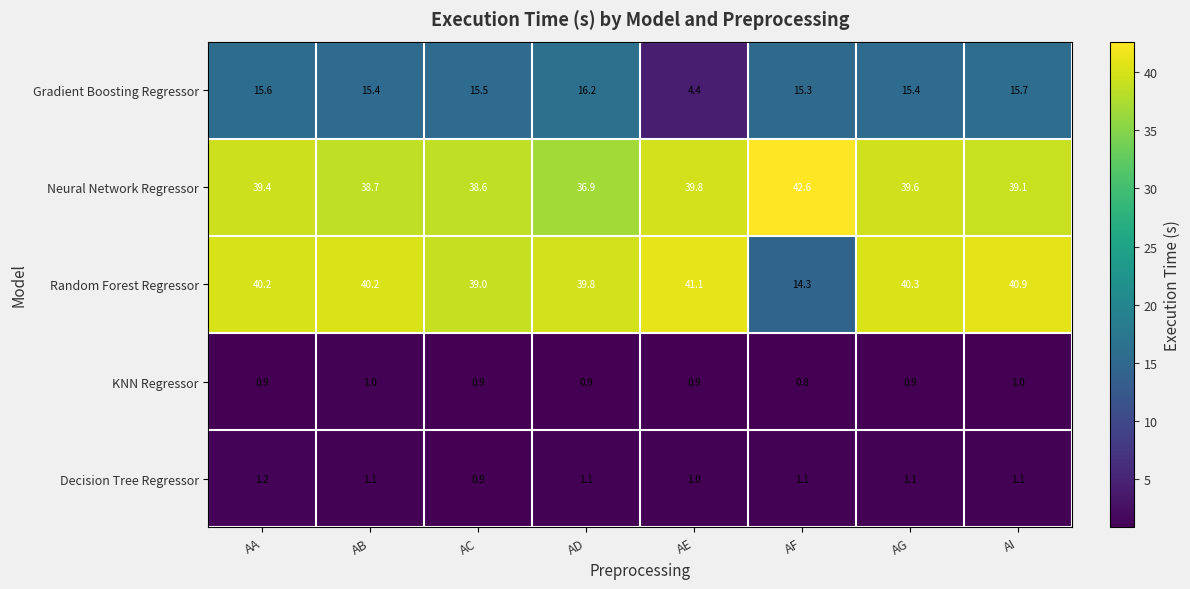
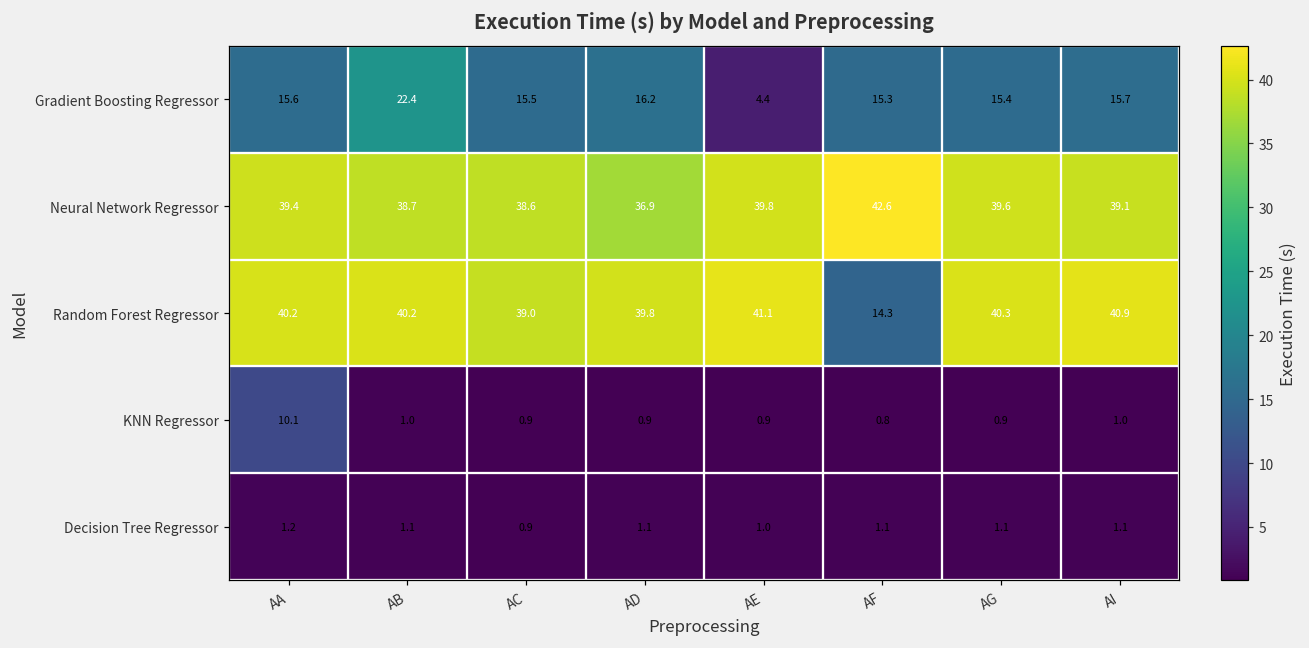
  {
    "Gradient Boosting Regressor": {
      "AA": 15.6,
-     "AB": 15.4,
+     "AB": 22.4,
      "AC": 15.5,
      "AD": 16.2,
      "AE": 4.4,
      "AF": 15.3,
      "AG": 15.4,
      "AI": 15.7
    },
    "Neural Network Regressor": {
      "AA": 39.4,
      "AB": 38.7,
      "AC": 38.6,
      "AD": 36.9,
      "AE": 39.8,
      "AF": 42.6,
      "AG": 39.6,
      "AI": 39.1
    },
    "Random Forest Regressor": {
      "AA": 40.2,
      "AB": 40.2,
      "AC": 39.0,
      "AD": 39.8,
      "AE": 41.1,
      "AF": 14.3,
      "AG": 40.3,
      "AI": 40.9
    },
    "KNN Regressor": {
-     "AA": 0.9,
+     "AA": 10.1,
      "AB": 1.0,
      "AC": 0.9,
      "AD": 0.9,
      "AE": 0.9,
      "AF": 0.8,
      "AG": 0.9,
      "AI": 1.0
    },
    "Decision Tree Regressor": {
      "AA": 1.2,
      "AB": 1.1,
      "AC": 0.9,
      "AD": 1.1,
      "AE": 1.0,
      "AF": 1.1,
      "AG": 1.1,
      "AI": 1.1
    }
  }
